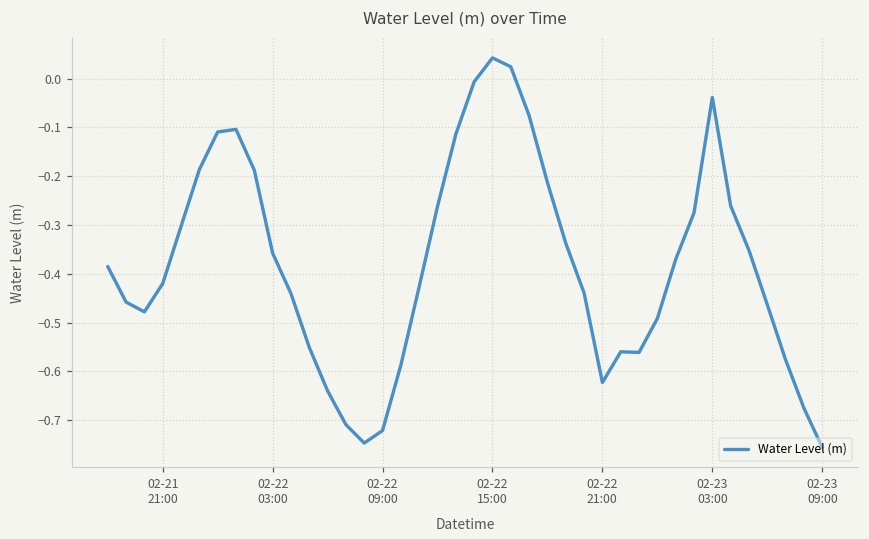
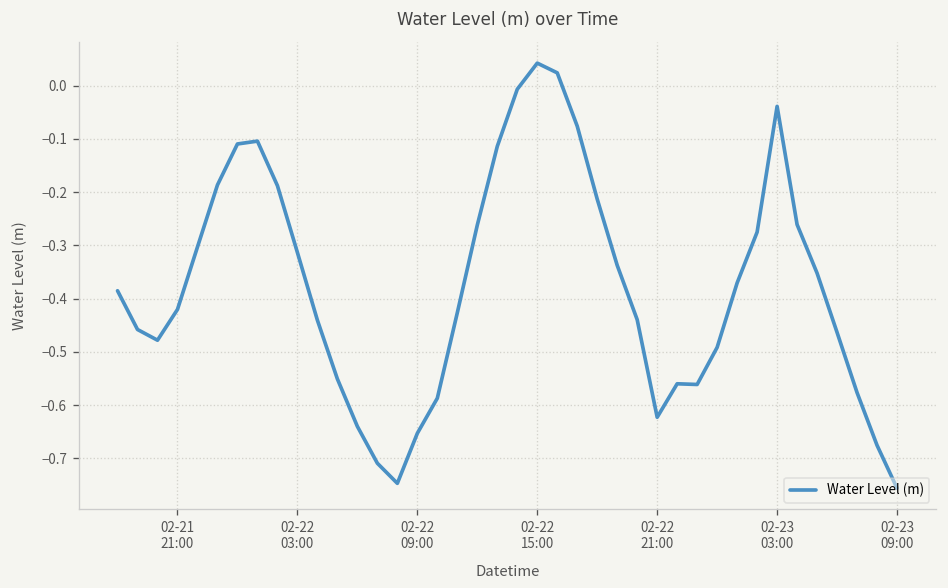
  {
    "02-21 21:00": -0.42,
-   "02-22 03:00": -0.36,
-   "02-22 09:00": -0.72,
+   "02-22 03:00": -0.31,
+   "02-22 09:00": -0.65,
    "02-22 15:00": 0.04,
    "02-22 21:00": -0.62,
    "02-23 03:00": -0.04
  }
